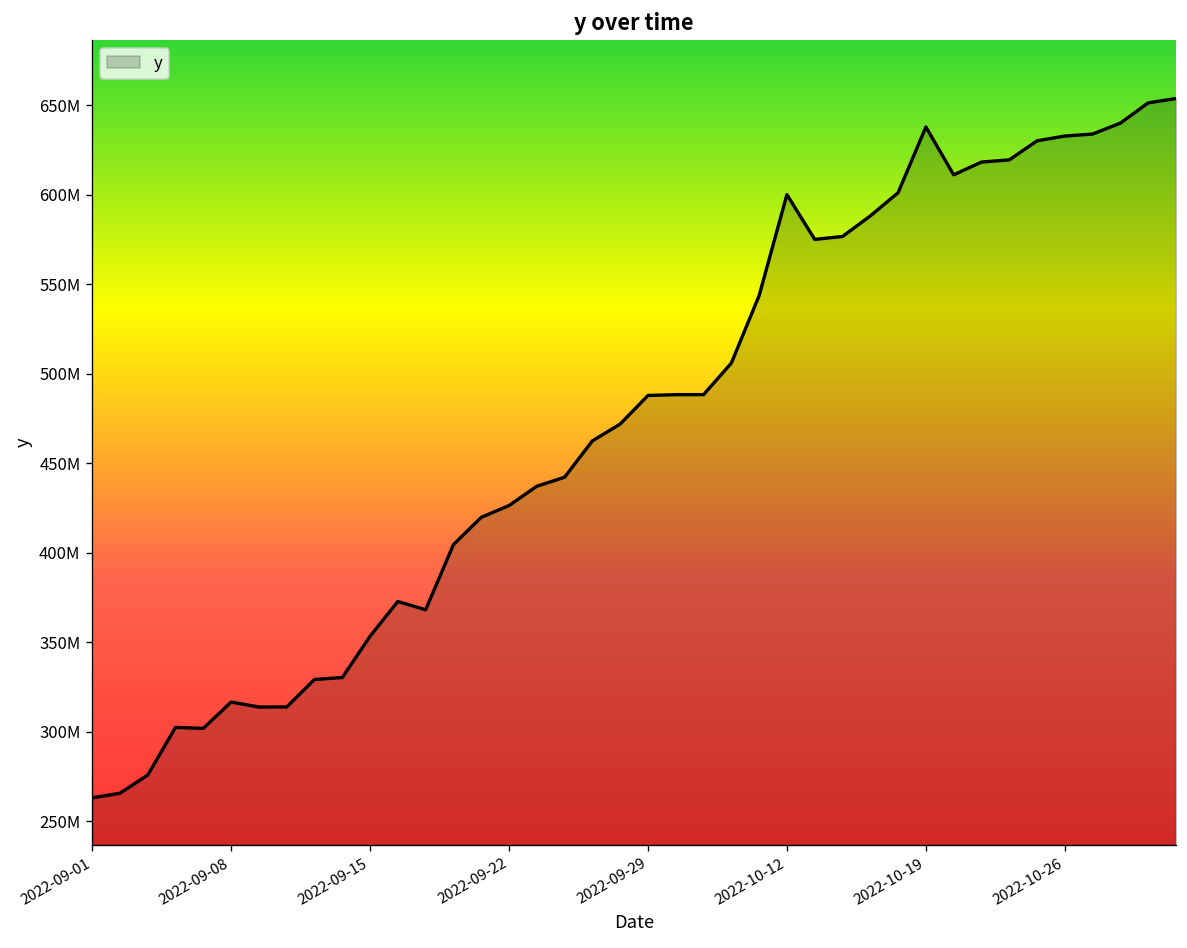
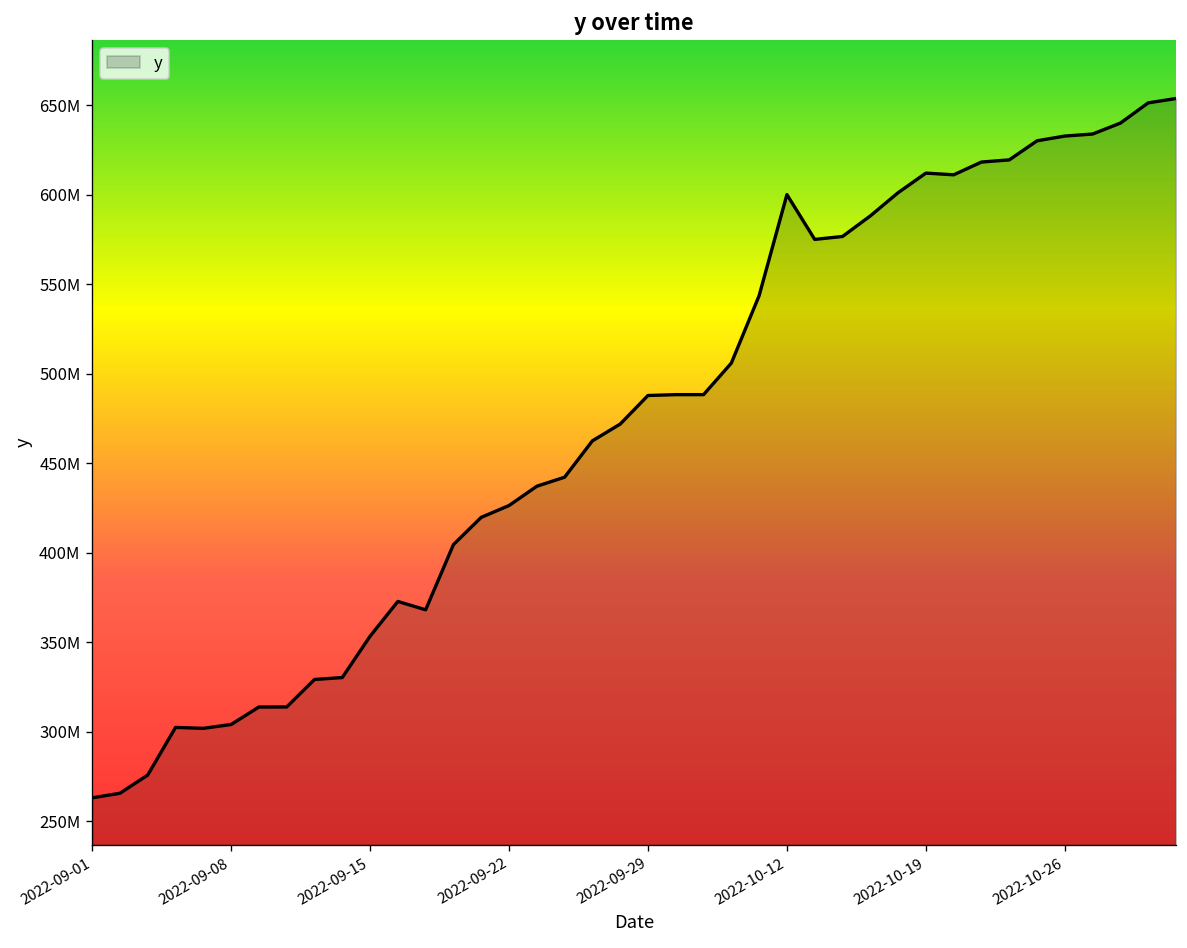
  {
    "2022-09-01": 263000000,
-   "2022-09-08": 317000000,
+   "2022-09-08": 304000000,
    "2022-09-15": 353000000,
    "2022-09-22": 426000000,
    "2022-09-29": 488000000,
    "2022-10-12": 600000000,
-   "2022-10-19": 638000000,
+   "2022-10-19": 612000000,
    "2022-10-26": 633000000
  }
